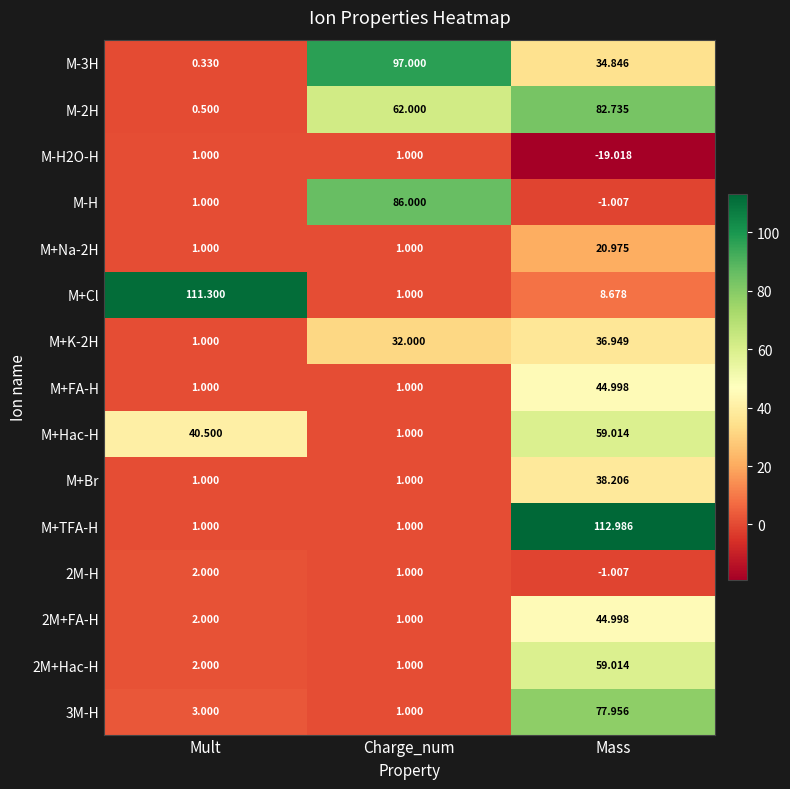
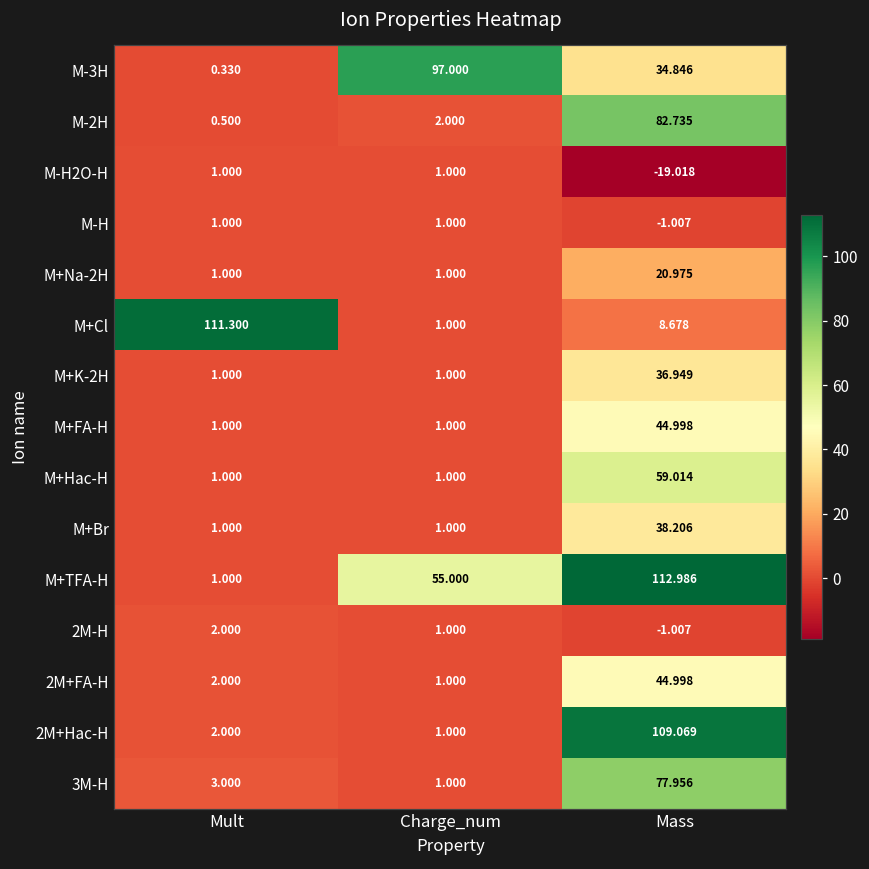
  {
    "M-3H": {
      "Mult": 0.330,
      "Charge_num": 97.000,
      "Mass": 34.846
    },
    "M-2H": {
      "Mult": 0.500,
-     "Charge_num": 62.000,
+     "Charge_num": 2.000,
      "Mass": 82.735
    },
    "M-H2O-H": {
      "Mult": 1.000,
      "Charge_num": 1.000,
      "Mass": -19.018
    },
    "M-H": {
      "Mult": 1.000,
-     "Charge_num": 86.000,
+     "Charge_num": 1.000,
      "Mass": -1.007
    },
    "M+Na-2H": {
      "Mult": 1.000,
      "Charge_num": 1.000,
      "Mass": 20.975
    },
    "M+Cl": {
      "Mult": 111.300,
      "Charge_num": 1.000,
      "Mass": 8.678
    },
    "M+K-2H": {
      "Mult": 1.000,
-     "Charge_num": 32.000,
+     "Charge_num": 1.000,
      "Mass": 36.949
    },
    "M+FA-H": {
      "Mult": 1.000,
      "Charge_num": 1.000,
      "Mass": 44.998
    },
    "M+Hac-H": {
-     "Mult": 40.500,
+     "Mult": 1.000,
      "Charge_num": 1.000,
      "Mass": 59.014
    },
    "M+Br": {
      "Mult": 1.000,
      "Charge_num": 1.000,
      "Mass": 38.206
    },
    "M+TFA-H": {
      "Mult": 1.000,
-     "Charge_num": 1.000,
+     "Charge_num": 55.000,
      "Mass": 112.986
    },
    "2M-H": {
      "Mult": 2.000,
      "Charge_num": 1.000,
      "Mass": -1.007
    },
    "2M+FA-H": {
      "Mult": 2.000,
      "Charge_num": 1.000,
      "Mass": 44.998
    },
    "2M+Hac-H": {
      "Mult": 2.000,
      "Charge_num": 1.000,
-     "Mass": 59.014
+     "Mass": 109.069
    },
    "3M-H": {
      "Mult": 3.000,
      "Charge_num": 1.000,
      "Mass": 77.956
    }
  }
